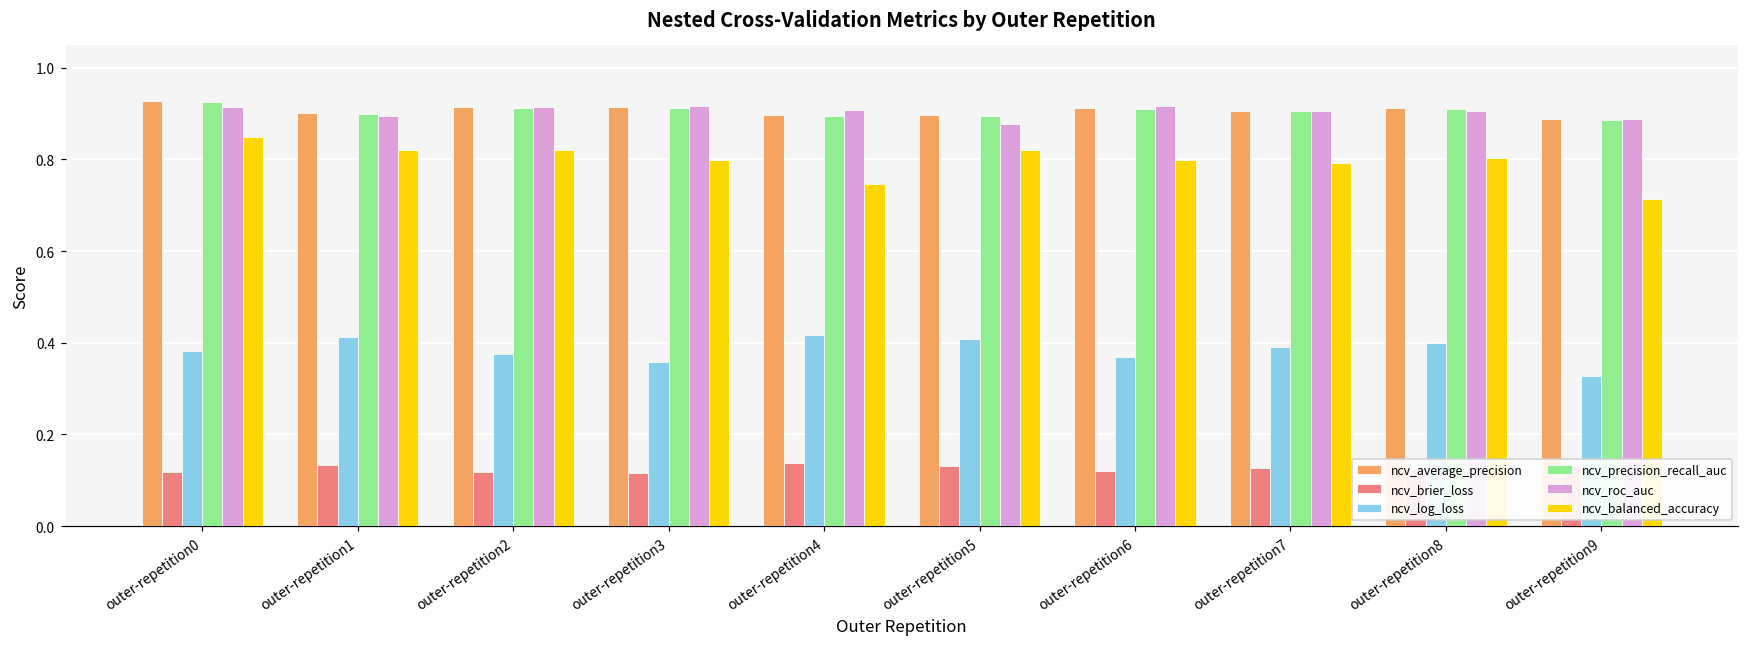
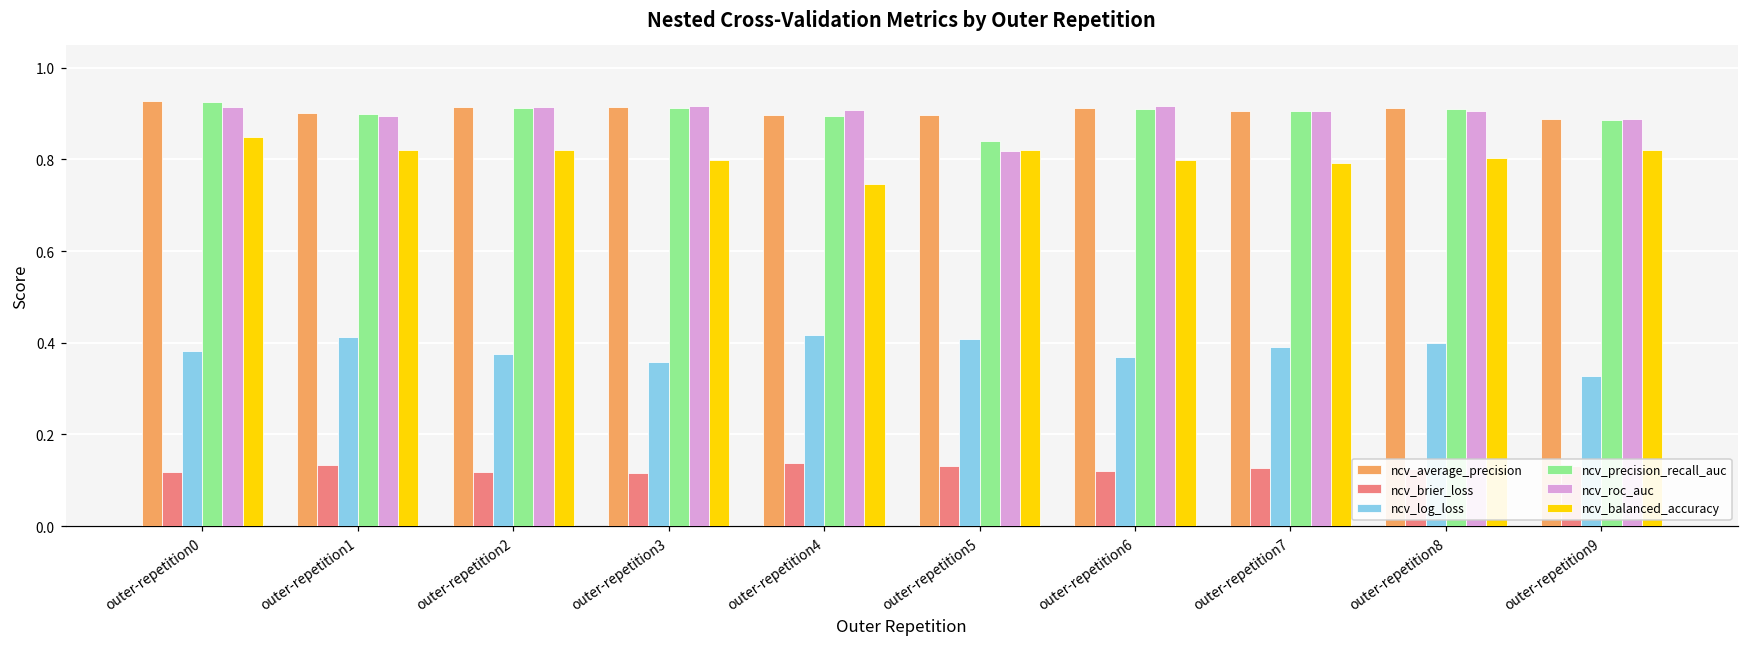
  {
    "ncv_log_loss": {
      "outer-repetition0": 0.38,
      "outer-repetition1": 0.41,
      "outer-repetition2": 0.38,
      "outer-repetition3": 0.36,
      "outer-repetition4": 0.42,
      "outer-repetition5": 0.41,
      "outer-repetition6": 0.37,
      "outer-repetition7": 0.39,
      "outer-repetition8": 0.40,
      "outer-repetition9": 0.33
    },
    "ncv_precision_recall_auc": {
      "outer-repetition0": 0.92,
      "outer-repetition1": 0.90,
      "outer-repetition2": 0.91,
      "outer-repetition3": 0.91,
      "outer-repetition4": 0.89,
-     "outer-repetition5": 0.90,
+     "outer-repetition5": 0.84,
      "outer-repetition6": 0.91,
      "outer-repetition7": 0.90,
      "outer-repetition8": 0.91,
      "outer-repetition9": 0.89
    },
    "ncv_roc_auc": {
      "outer-repetition0": 0.91,
      "outer-repetition1": 0.90,
      "outer-repetition2": 0.91,
      "outer-repetition3": 0.92,
      "outer-repetition4": 0.91,
-     "outer-repetition5": 0.88,
+     "outer-repetition5": 0.82,
      "outer-repetition6": 0.92,
      "outer-repetition7": 0.91,
      "outer-repetition8": 0.91,
      "outer-repetition9": 0.89
    },
    "ncv_balanced_accuracy": {
      "outer-repetition0": 0.85,
      "outer-repetition1": 0.82,
      "outer-repetition2": 0.82,
      "outer-repetition3": 0.80,
      "outer-repetition4": 0.75,
      "outer-repetition5": 0.82,
      "outer-repetition6": 0.80,
      "outer-repetition7": 0.79,
      "outer-repetition8": 0.80,
-     "outer-repetition9": 0.71
+     "outer-repetition9": 0.82
    }
  }
